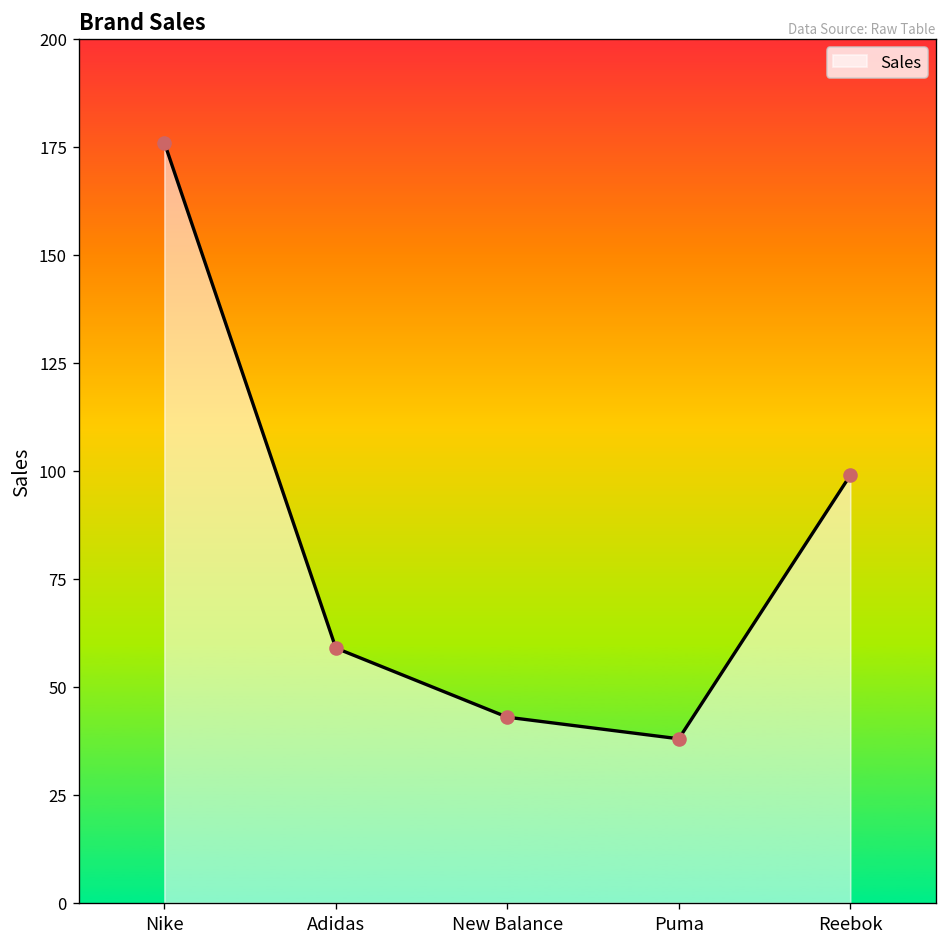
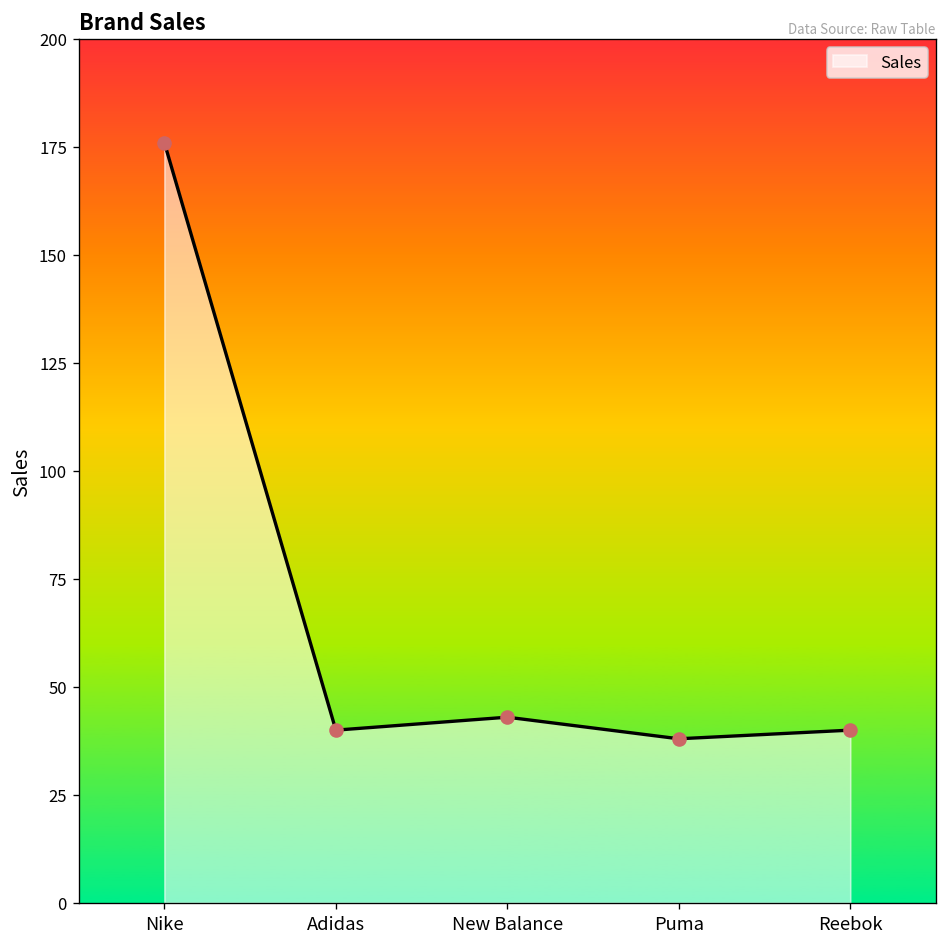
  {
    "Nike": 176,
-   "Adidas": 59,
+   "Adidas": 40,
    "New Balance": 43,
    "Puma": 38,
-   "Reebok": 99
+   "Reebok": 40
  }
